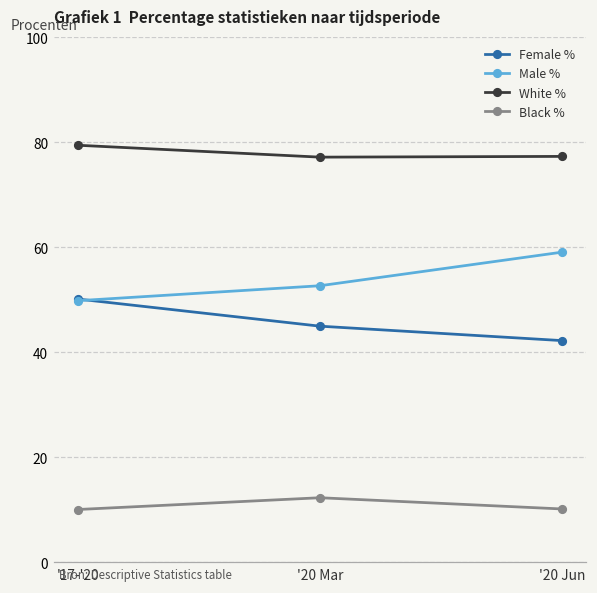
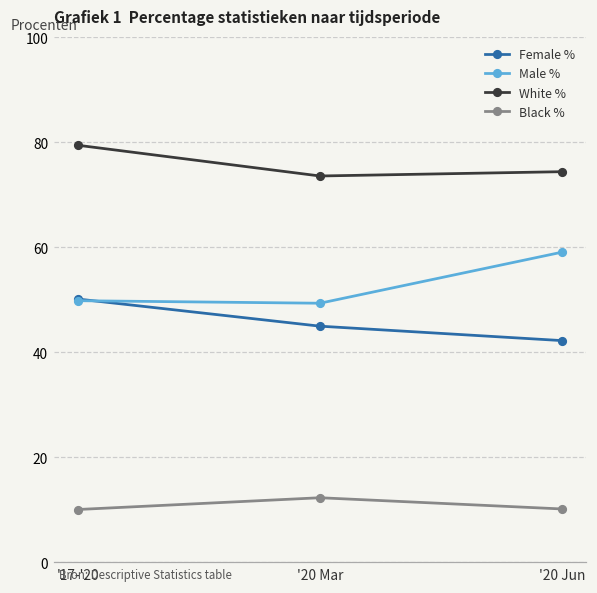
  {
    "Female %": {
      "'20 Mar": 45,
      "'20 Jun": 42
    },
    "Male %": {
-     "'20 Mar": 53,
+     "'20 Mar": 49,
      "'20 Jun": 59
    },
    "White %": {
      "'17-'20": 79,
-     "'20 Mar": 77,
-     "'20 Jun": 77
+     "'20 Mar": 74,
+     "'20 Jun": 74
    },
    "Black %": {
      "'17-'20": 10,
      "'20 Mar": 12,
      "'20 Jun": 10
    }
  }
